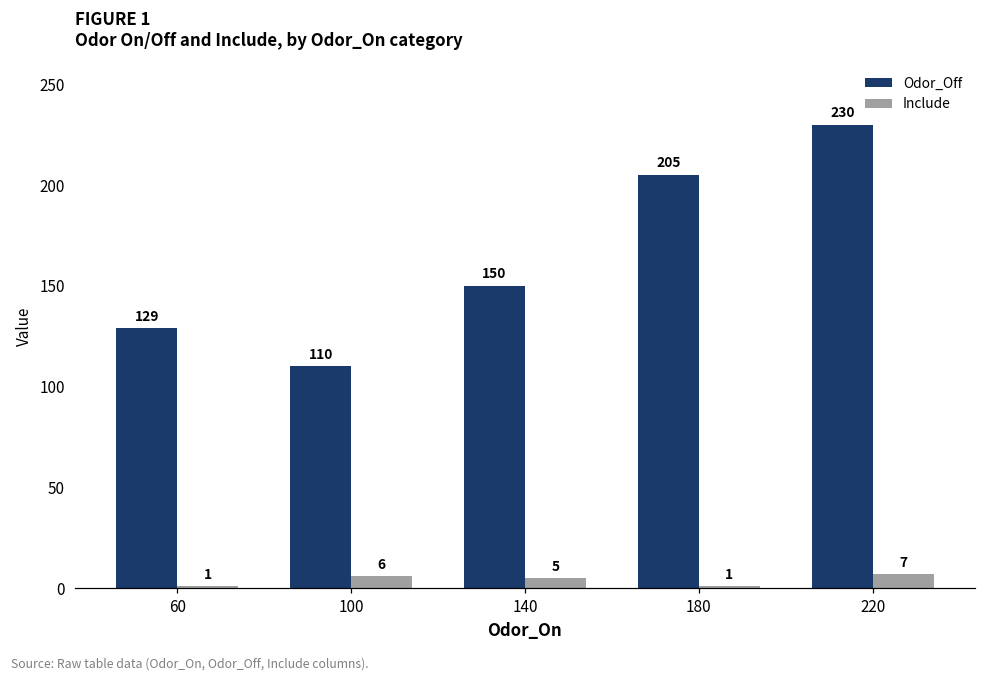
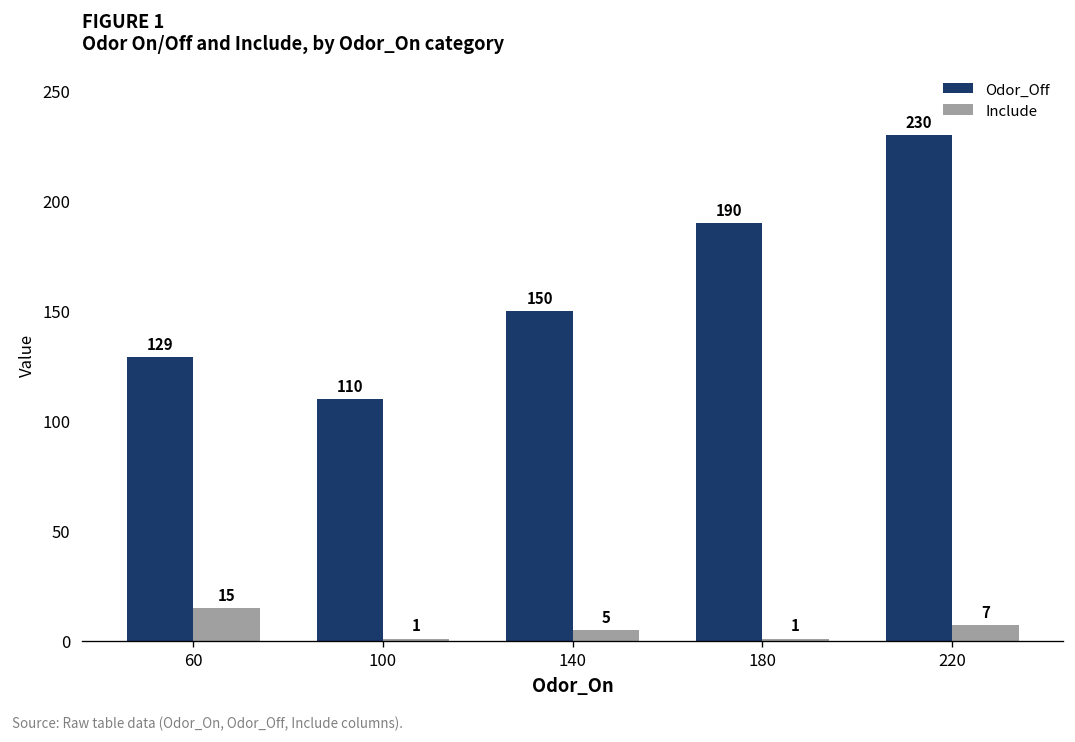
  {
    "Odor_Off": {
      "60": 129,
      "100": 110,
      "140": 150,
-     "180": 205,
+     "180": 190,
      "220": 230
    },
    "Include": {
-     "60": 1,
-     "100": 6,
+     "60": 15,
+     "100": 1,
      "140": 5,
      "180": 1,
      "220": 7
    }
  }
